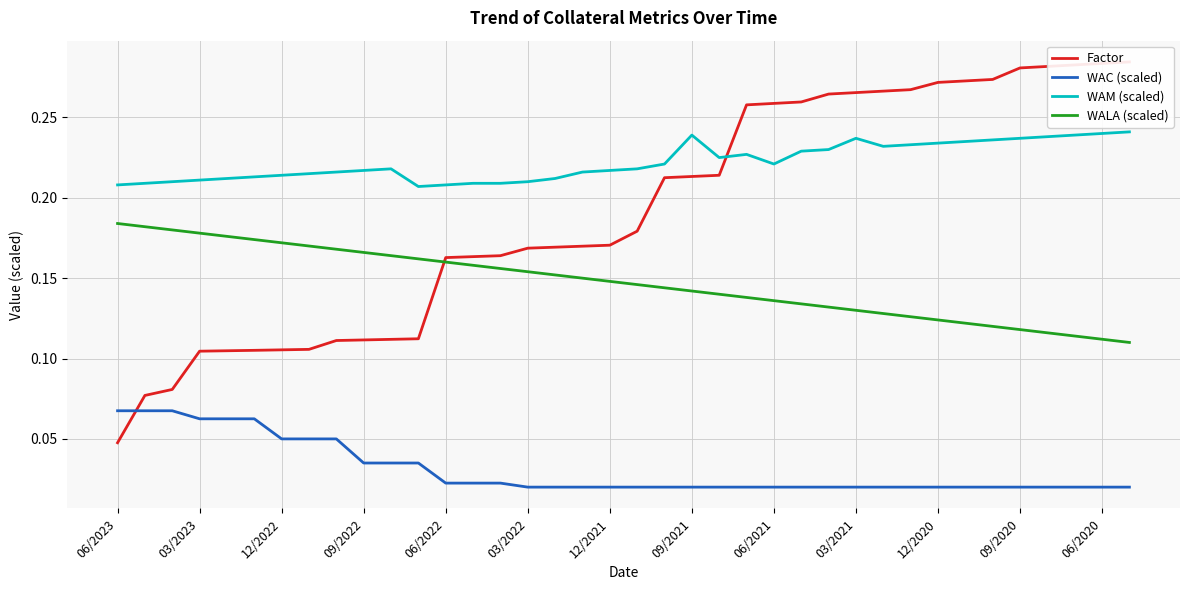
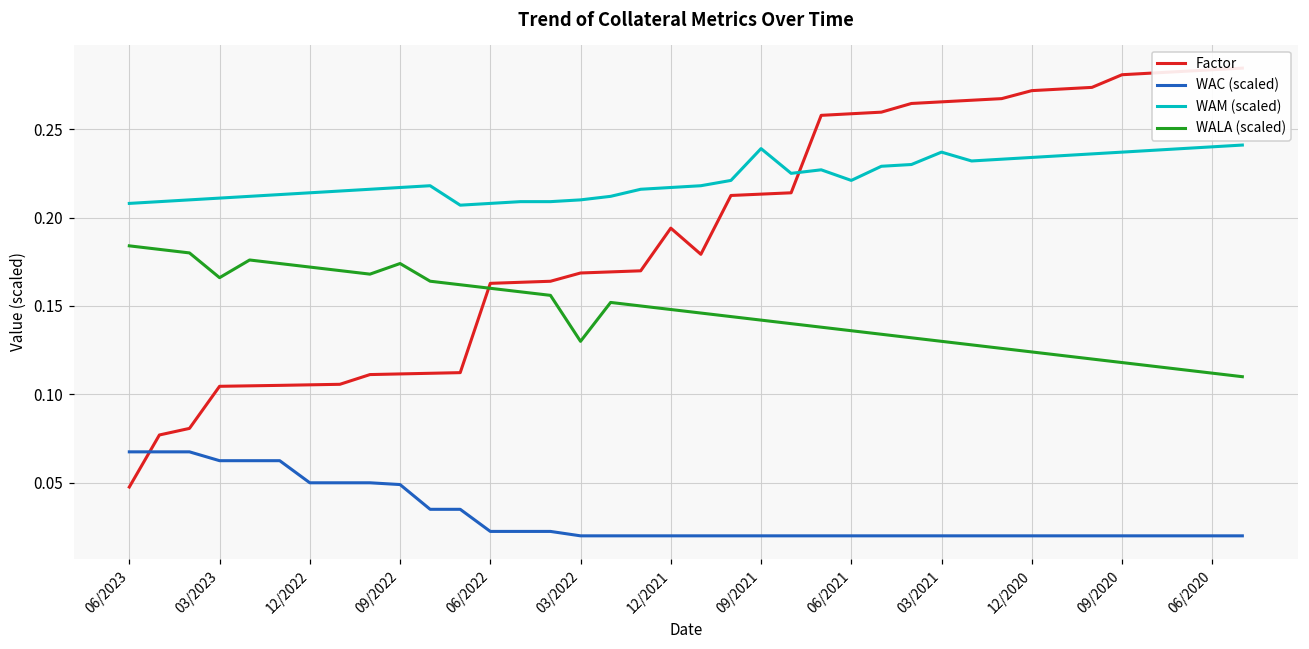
  {
    "Factor": {
      "06/2023": 0.048,
      "03/2023": 0.105,
      "12/2022": 0.105,
      "09/2022": 0.112,
      "06/2022": 0.163,
      "03/2022": 0.169,
-     "12/2021": 0.170,
+     "12/2021": 0.194,
      "09/2021": 0.213,
      "06/2021": 0.259,
      "03/2021": 0.265,
      "12/2020": 0.272,
      "09/2020": 0.281
    },
    "WAC (scaled)": {
      "06/2023": 0.068,
      "03/2023": 0.063,
      "12/2022": 0.050,
-     "09/2022": 0.035,
+     "09/2022": 0.049,
      "06/2022": 0.023,
      "03/2022": 0.020,
      "12/2021": 0.020,
      "09/2021": 0.020,
      "06/2021": 0.020,
      "03/2021": 0.020,
      "12/2020": 0.020,
      "09/2020": 0.020,
      "06/2020": 0.020
    },
    "WAM (scaled)": {
      "06/2023": 0.208,
      "03/2023": 0.211,
      "12/2022": 0.214,
      "09/2022": 0.217,
      "06/2022": 0.208,
      "03/2022": 0.210,
      "12/2021": 0.217,
      "09/2021": 0.239,
      "06/2021": 0.221,
      "03/2021": 0.237,
      "12/2020": 0.234,
      "09/2020": 0.237,
      "06/2020": 0.240
    },
    "WALA (scaled)": {
      "06/2023": 0.184,
-     "03/2023": 0.178,
+     "03/2023": 0.166,
      "12/2022": 0.172,
-     "09/2022": 0.166,
+     "09/2022": 0.174,
      "06/2022": 0.160,
-     "03/2022": 0.154,
+     "03/2022": 0.130,
      "12/2021": 0.148,
      "09/2021": 0.142,
      "06/2021": 0.136,
      "03/2021": 0.130,
      "12/2020": 0.124,
      "09/2020": 0.118,
      "06/2020": 0.112
    }
  }
